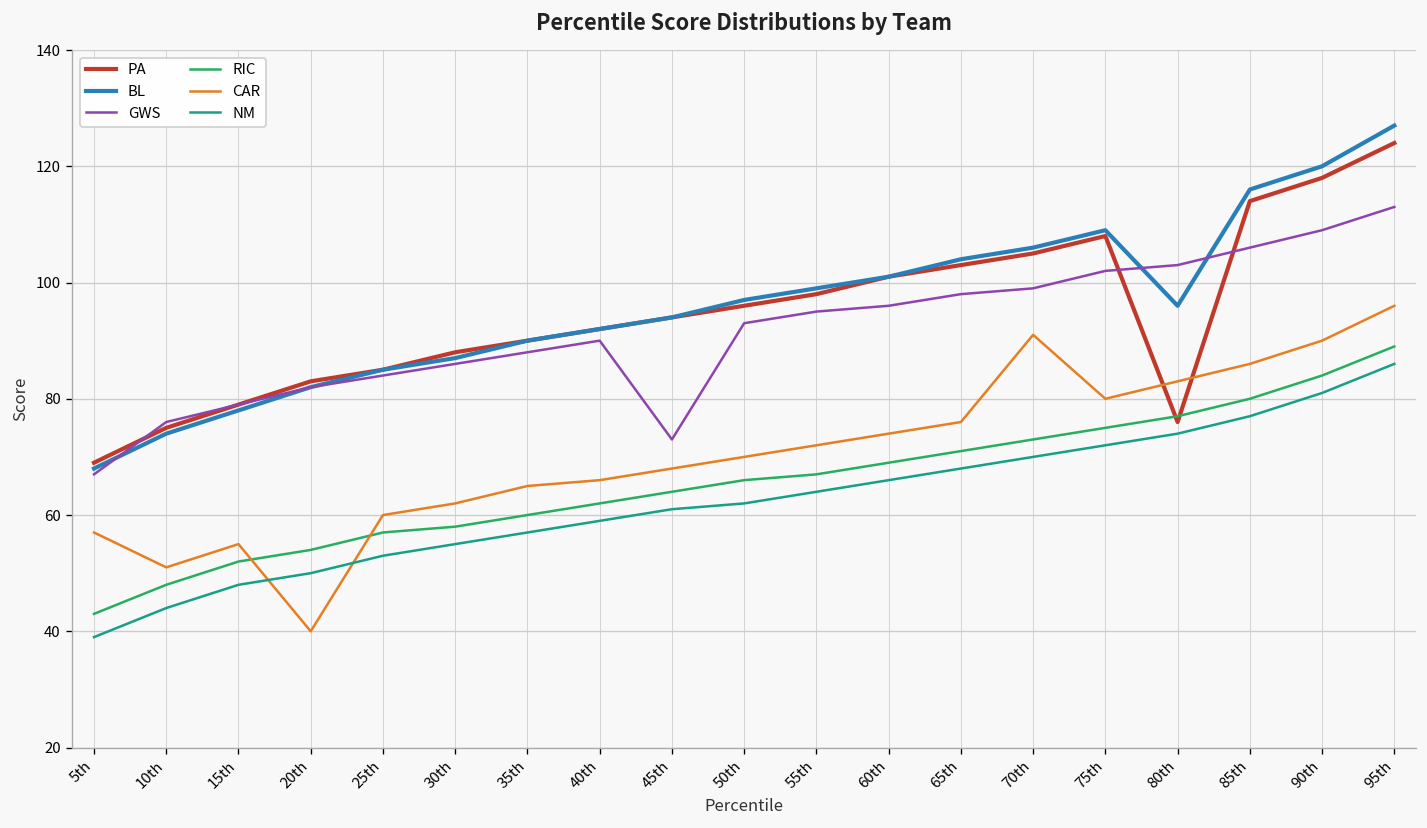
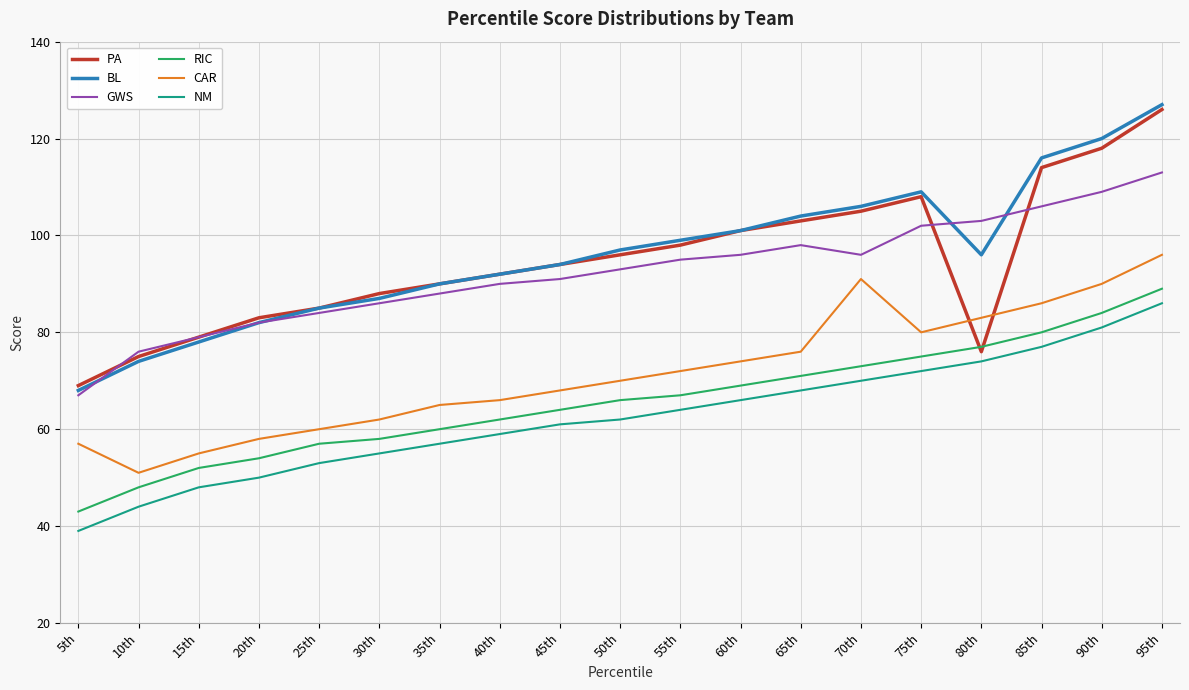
  {
    "PA": {
      "5th": 69,
      "10th": 75,
      "20th": 83,
      "30th": 88,
      "50th": 96,
      "55th": 98,
      "65th": 103,
      "70th": 105,
      "75th": 108,
      "80th": 76,
      "85th": 114,
      "90th": 118,
-     "95th": 124
+     "95th": 126
    },
    "BL": {
      "5th": 68,
      "10th": 74,
      "15th": 78,
      "30th": 87,
      "50th": 97,
      "55th": 99,
      "65th": 104,
      "70th": 106,
      "75th": 109,
      "80th": 96,
      "85th": 116,
      "90th": 120,
      "95th": 127
    },
    "GWS": {
      "5th": 67,
      "10th": 76,
      "25th": 84,
      "30th": 86,
      "35th": 88,
      "40th": 90,
-     "45th": 73,
+     "45th": 91,
      "50th": 93,
      "55th": 95,
      "60th": 96,
      "65th": 98,
-     "70th": 99,
+     "70th": 96,
      "75th": 102,
      "80th": 103,
      "85th": 106,
      "90th": 109,
      "95th": 113
    },
    "CAR": {
      "5th": 57,
      "10th": 51,
      "15th": 55,
-     "20th": 40,
+     "20th": 58,
      "25th": 60,
      "30th": 62,
      "35th": 65,
      "40th": 66,
      "45th": 68,
      "50th": 70,
      "55th": 72,
      "60th": 74,
      "65th": 76,
      "70th": 91,
      "75th": 80,
      "80th": 83,
      "85th": 86,
      "90th": 90,
      "95th": 96
    }
  }
